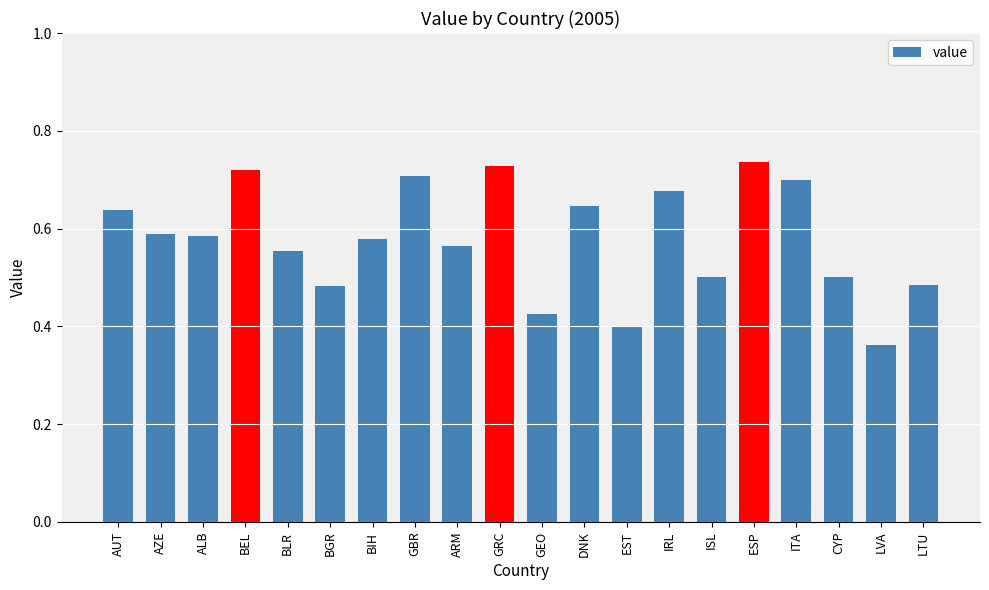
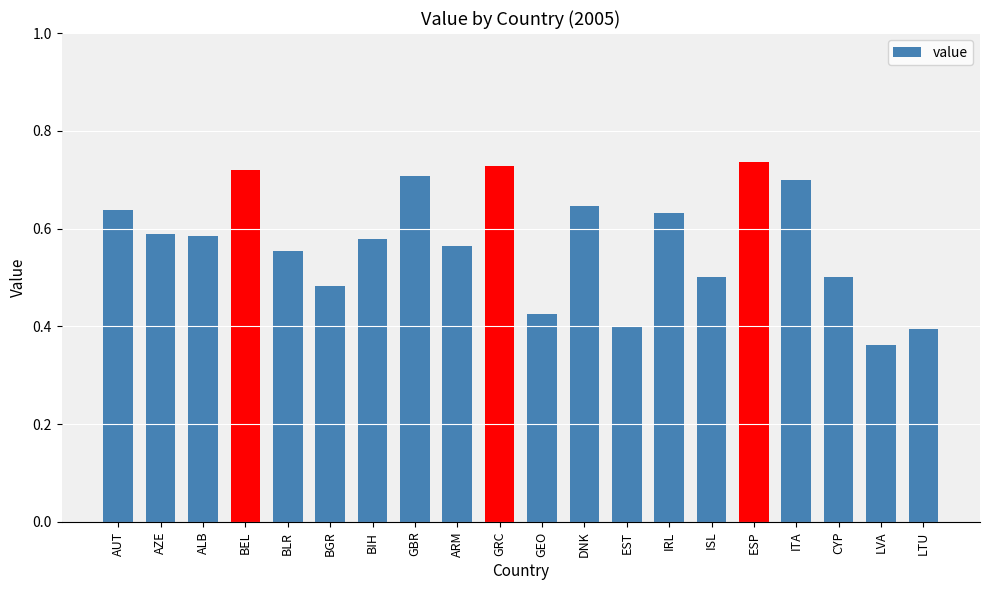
  {
    "AUT": 0.64,
    "AZE": 0.59,
    "ALB": 0.58,
    "BEL": 0.72,
    "BLR": 0.55,
    "BGR": 0.48,
    "BIH": 0.58,
    "GBR": 0.71,
    "ARM": 0.56,
    "GRC": 0.73,
    "GEO": 0.43,
    "DNK": 0.65,
    "EST": 0.40,
-   "IRL": 0.68,
+   "IRL": 0.63,
    "ISL": 0.50,
    "ESP": 0.74,
    "ITA": 0.70,
    "CYP": 0.50,
    "LVA": 0.36,
-   "LTU": 0.48
+   "LTU": 0.39
  }
